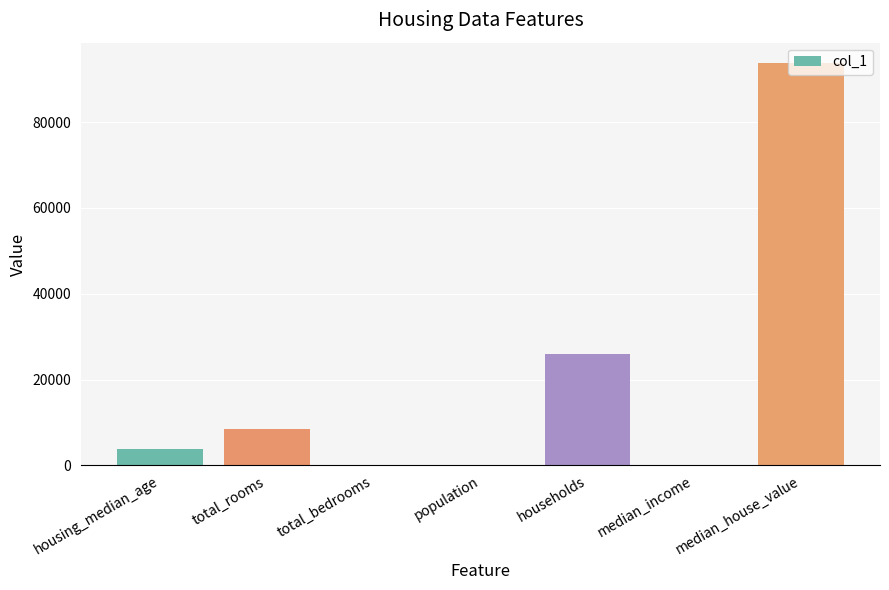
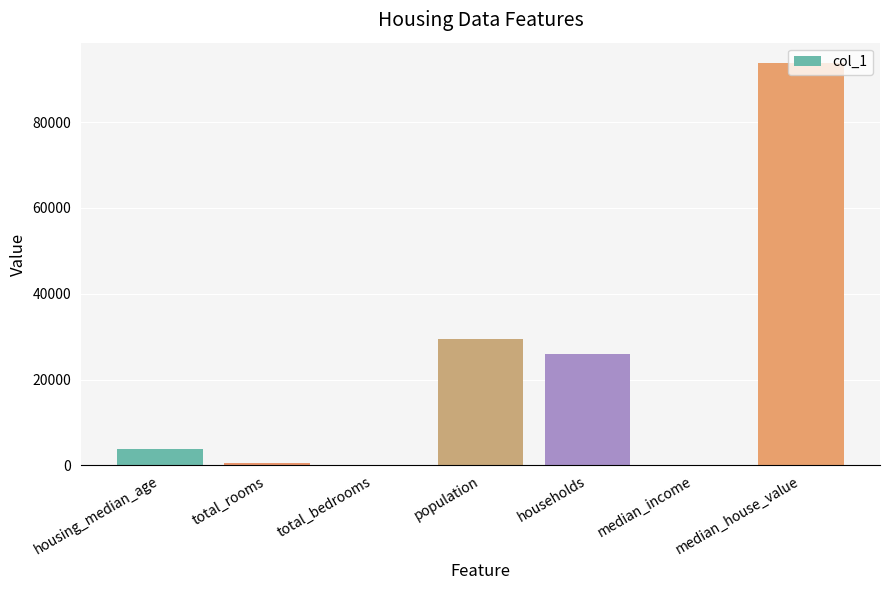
  {
    "housing_median_age": 4000,
-   "total_rooms": 8000,
-   "population": 0,
+   "total_rooms": 0,
+   "population": 29000,
    "households": 26000
  }
